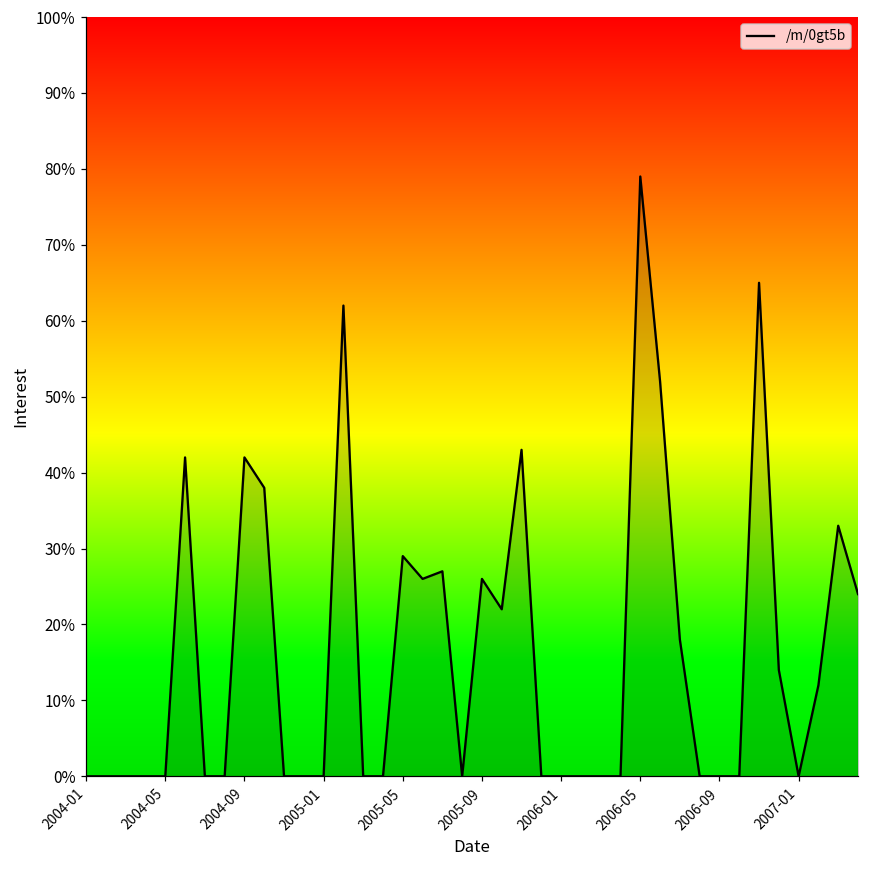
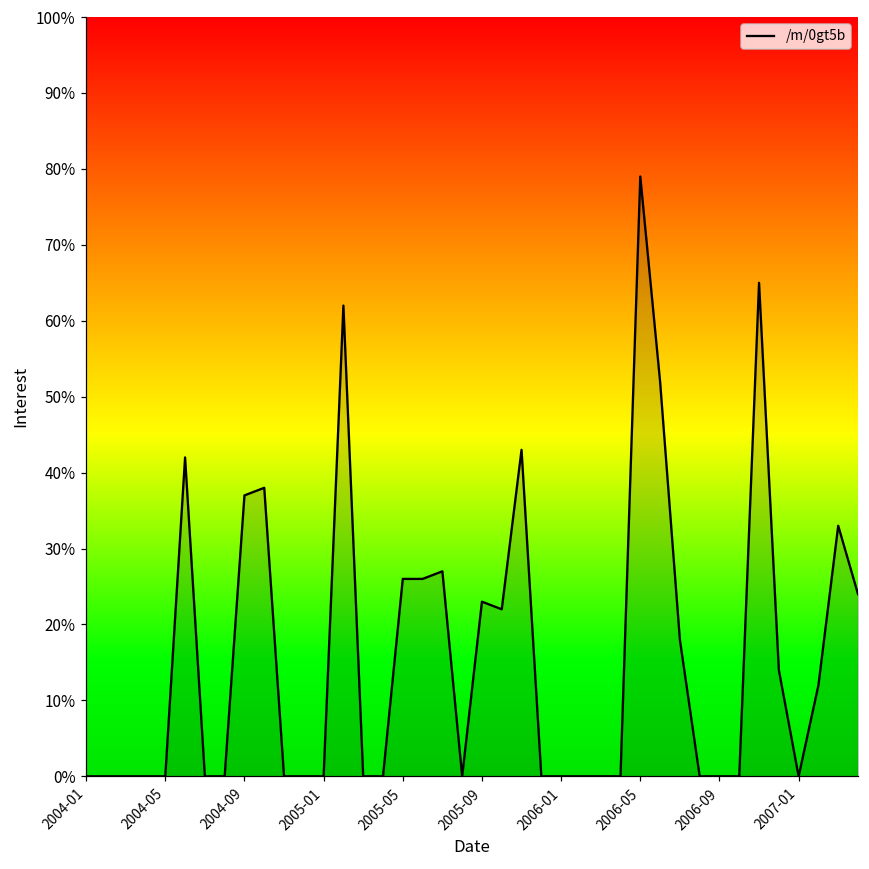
  {
    "2004-01": "0%",
    "2004-05": "0%",
-   "2004-09": "42%",
+   "2004-09": "37%",
    "2005-01": "0%",
-   "2005-05": "29%",
-   "2005-09": "26%",
+   "2005-05": "26%",
+   "2005-09": "23%",
    "2006-01": "0%",
    "2006-05": "79%",
    "2006-09": "0%",
    "2007-01": "0%"
  }
